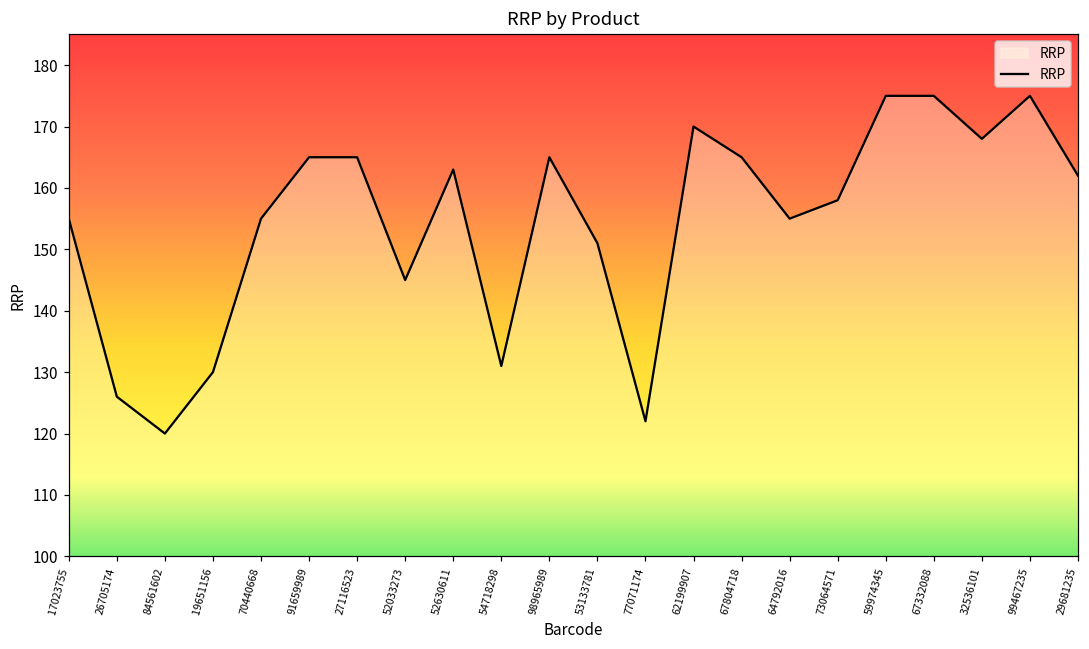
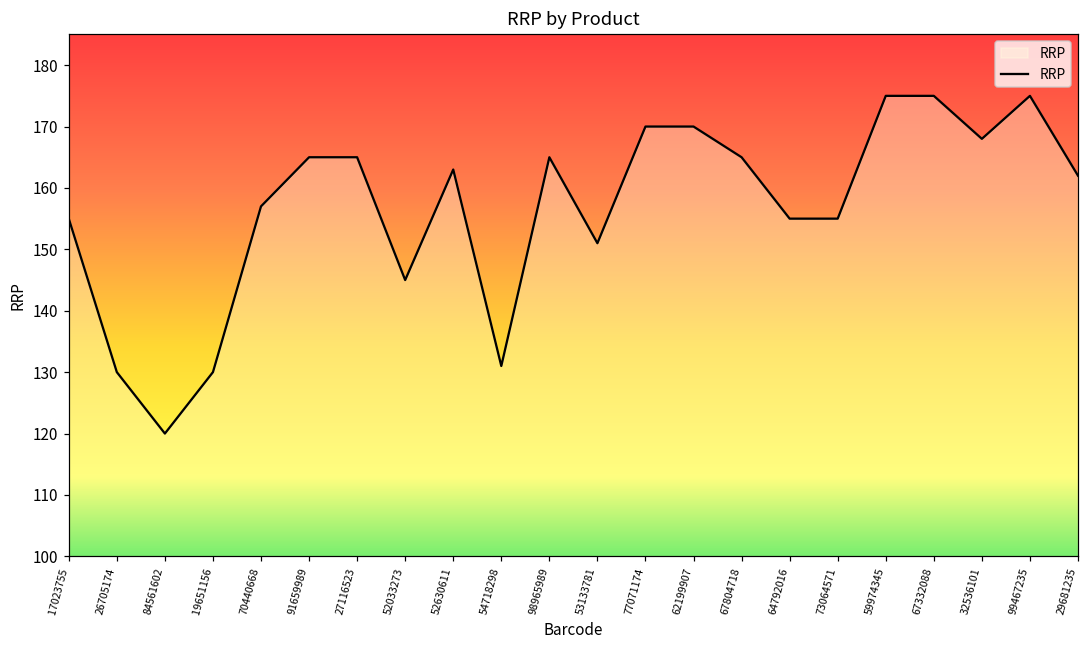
  {
    "17023755": 155,
-   "26705174": 126,
+   "26705174": 130,
    "84561602": 120,
    "19651156": 130,
-   "70440668": 155,
+   "70440668": 157,
    "91659989": 165,
    "27116523": 165,
    "52033273": 145,
    "52630611": 163,
    "54718298": 131,
    "98965989": 165,
    "53133781": 151,
-   "77071174": 122,
+   "77071174": 170,
    "62199907": 170,
    "67804718": 165,
    "64792016": 155,
-   "73064571": 158,
+   "73064571": 155,
    "59974345": 175,
    "67332088": 175,
    "32536101": 168,
    "99467235": 175,
    "29681235": 162
  }
